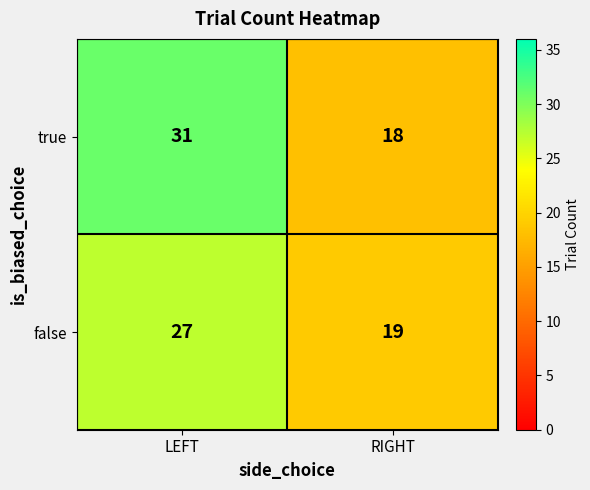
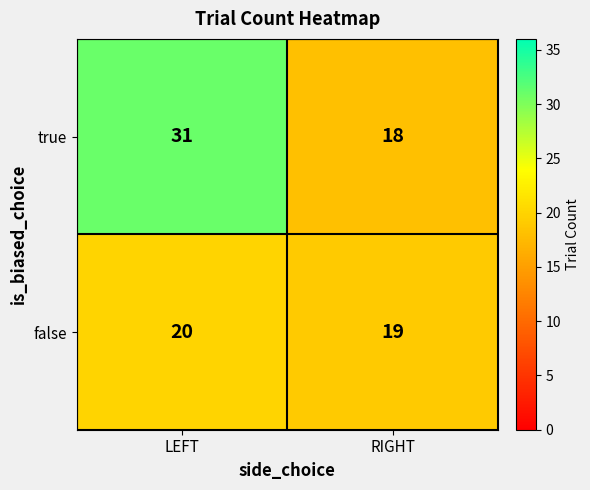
  {
    "true": {
      "LEFT": 31,
      "RIGHT": 18
    },
    "false": {
-     "LEFT": 27,
+     "LEFT": 20,
      "RIGHT": 19
    }
  }
